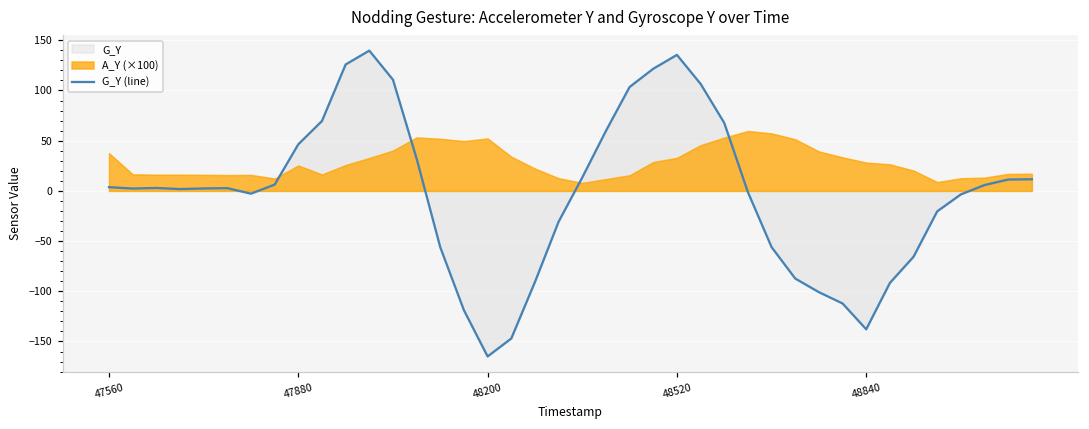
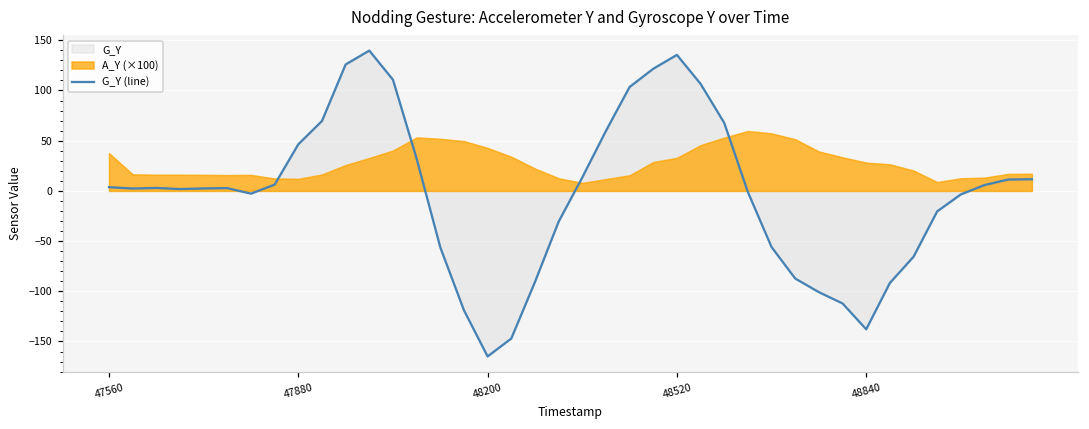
  {
    "G_Y (line)": {
      "48200": -160,
      "48840": -140
    },
    "A_Y (×100)": {
      "47560": 40,
-     "47880": 30,
-     "48200": 50,
+     "47880": 10,
+     "48200": 40,
      "48520": 30,
      "48840": 30
    }
  }
